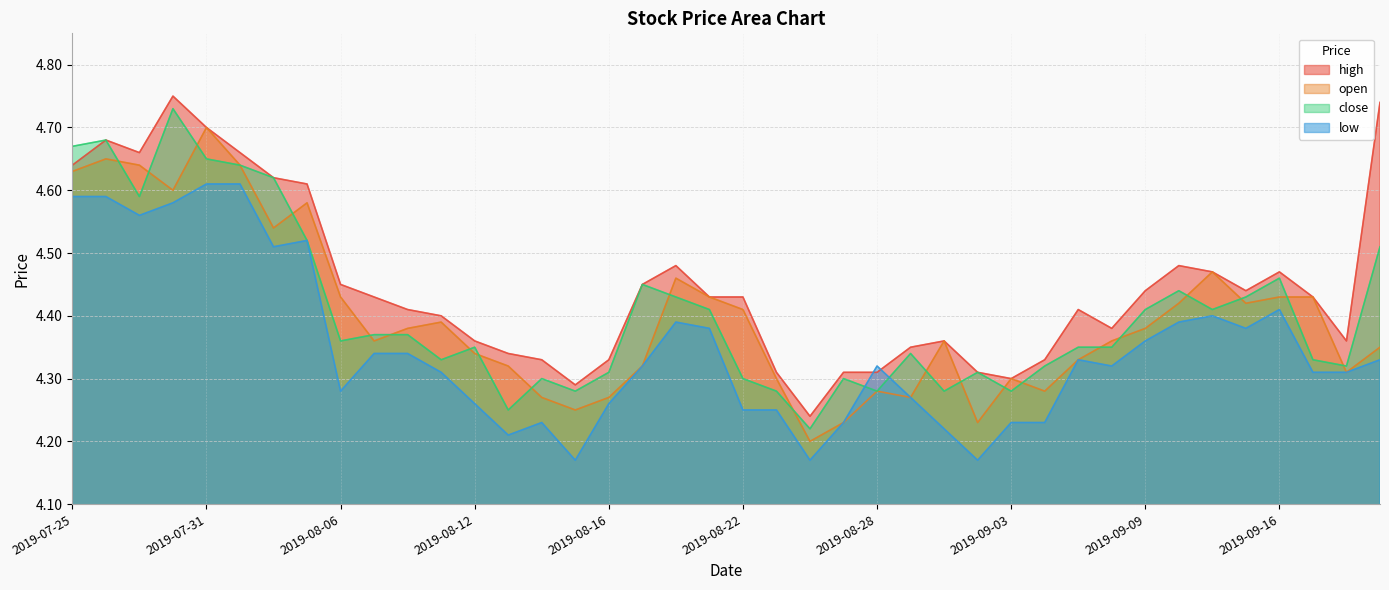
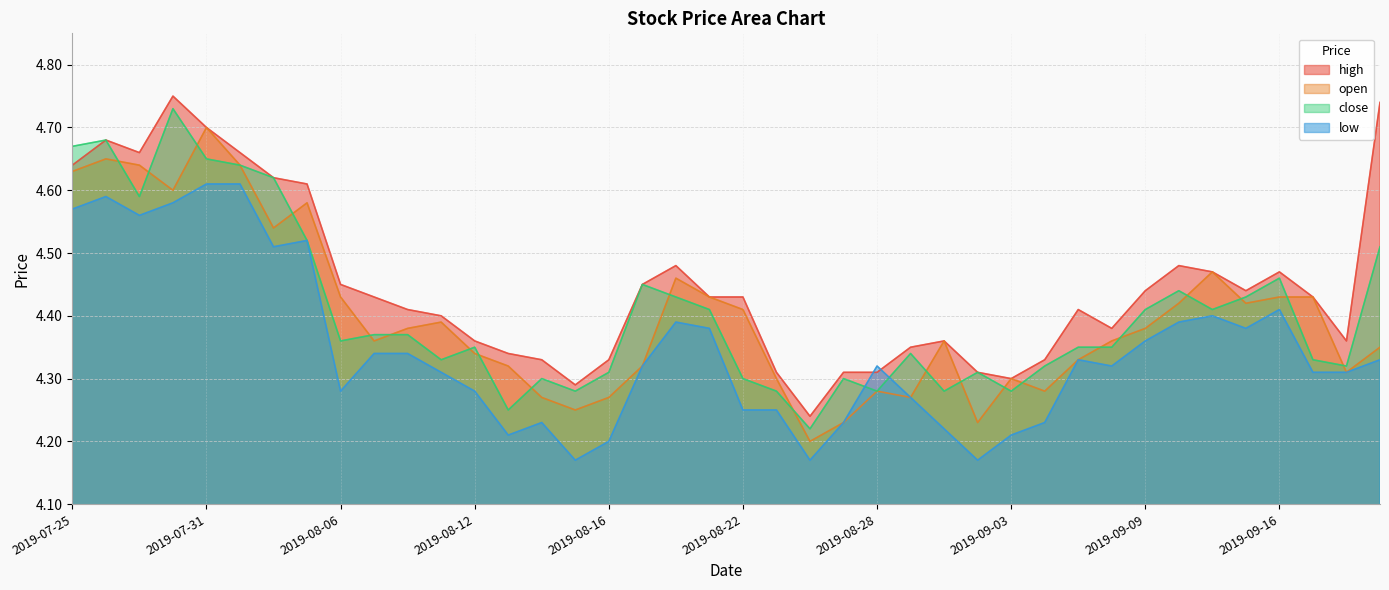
  {
    "close": {
      "2019-07-25": 4.67,
      "2019-07-31": 4.65,
      "2019-08-06": 4.36,
      "2019-08-12": 4.35,
      "2019-08-16": 4.31,
      "2019-08-22": 4.30,
      "2019-09-03": 4.28,
      "2019-09-09": 4.41,
      "2019-09-16": 4.46
    },
    "low": {
-     "2019-07-25": 4.59,
+     "2019-07-25": 4.57,
      "2019-07-31": 4.61,
      "2019-08-06": 4.28,
-     "2019-08-12": 4.26,
-     "2019-08-16": 4.26,
+     "2019-08-12": 4.28,
+     "2019-08-16": 4.20,
      "2019-08-22": 4.25,
      "2019-08-28": 4.32,
-     "2019-09-03": 4.23,
+     "2019-09-03": 4.21,
      "2019-09-09": 4.36,
      "2019-09-16": 4.41
    }
  }
